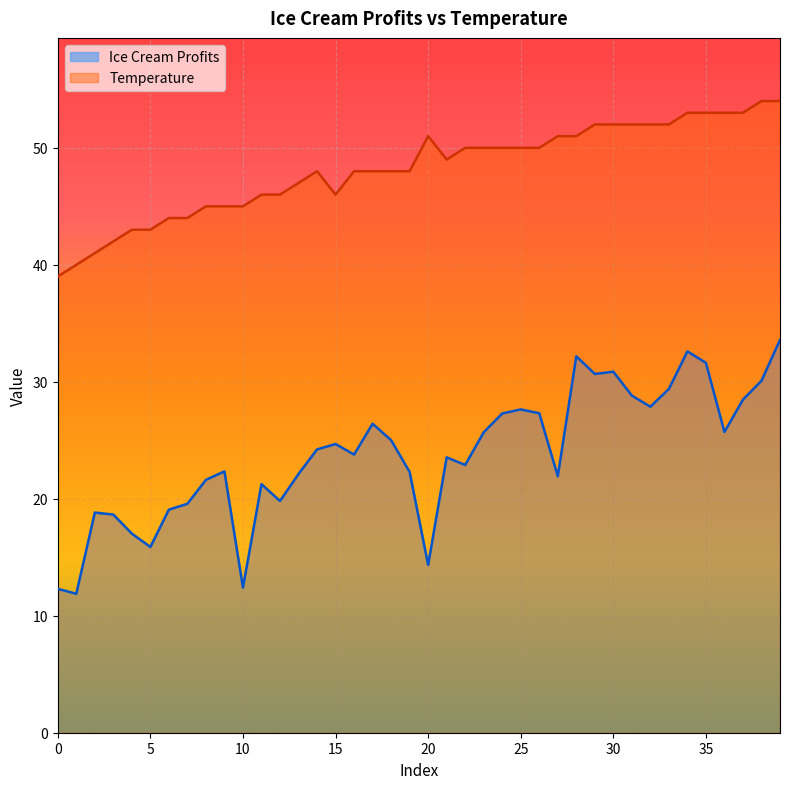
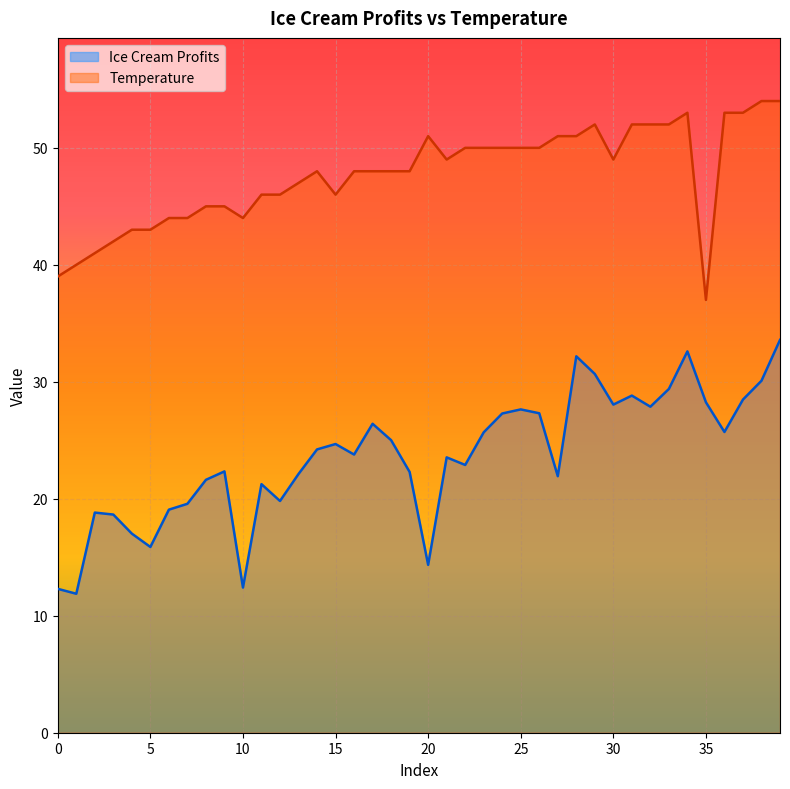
  {
    "Ice Cream Profits": {
      "0": 12.3,
      "5": 15.9,
      "10": 12.4,
      "15": 24.7,
      "20": 14.4,
      "25": 27.6,
-     "30": 30.9,
-     "35": 31.6
+     "30": 28.1,
+     "35": 28.3
    },
    "Temperature": {
      "0": 39,
      "5": 43,
-     "10": 45,
+     "10": 44,
      "15": 46,
      "20": 51,
      "25": 50,
-     "30": 52,
-     "35": 53
+     "30": 49,
+     "35": 37
    }
  }
